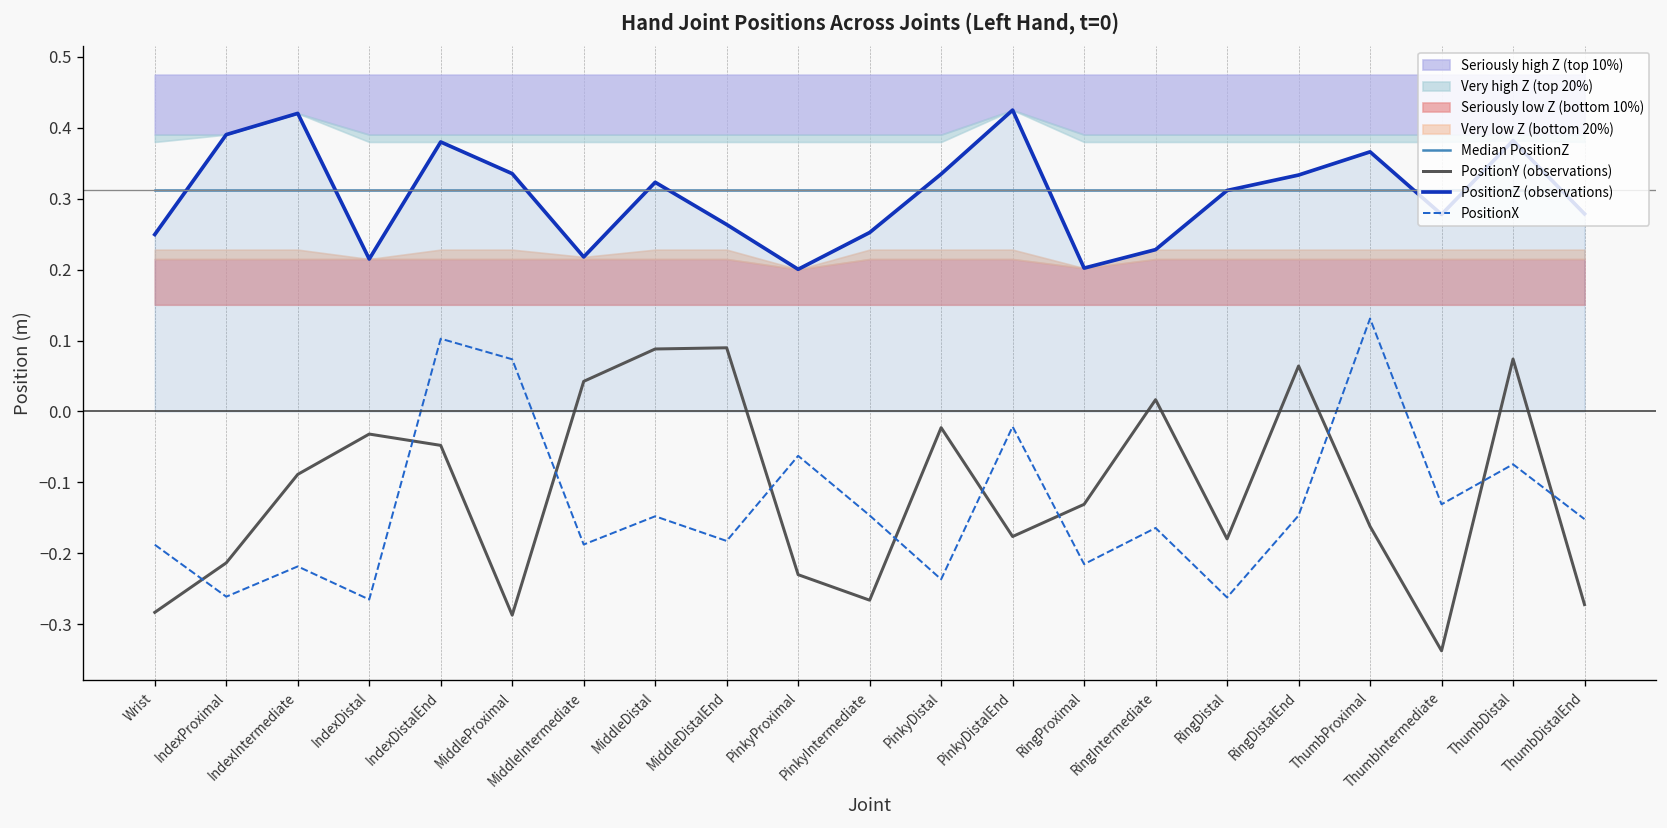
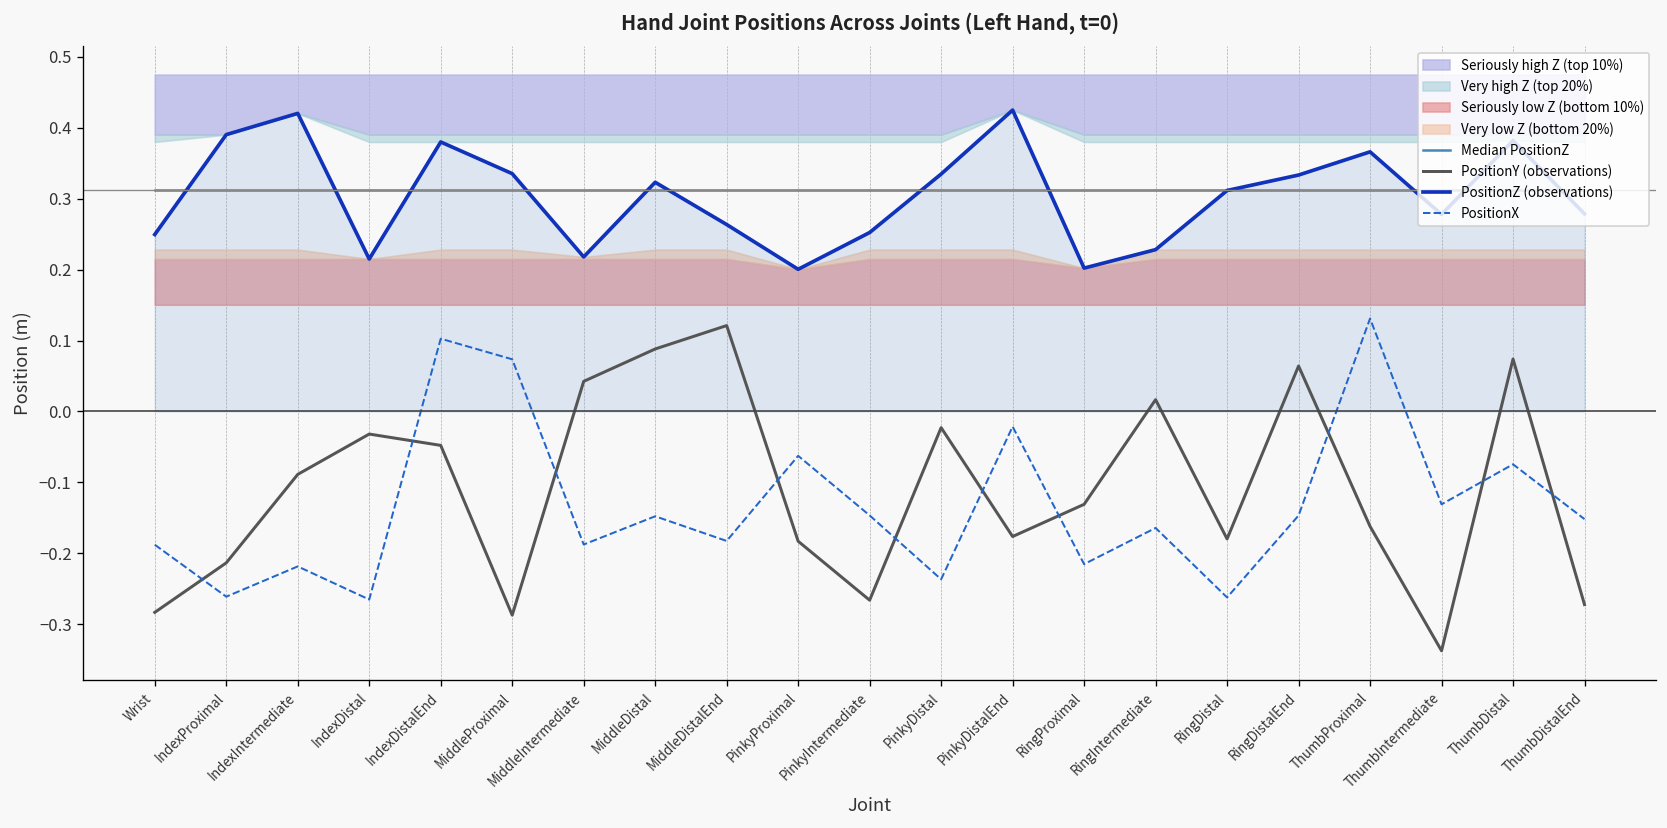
  {
    "PositionY (observations)": {
      "Wrist": -0.28,
      "IndexProximal": -0.21,
      "IndexIntermediate": -0.09,
      "IndexDistal": -0.03,
      "IndexDistalEnd": -0.05,
      "MiddleProximal": -0.29,
      "MiddleIntermediate": 0.04,
      "MiddleDistal": 0.09,
-     "MiddleDistalEnd": 0.09,
-     "PinkyProximal": -0.23,
+     "MiddleDistalEnd": 0.12,
+     "PinkyProximal": -0.18,
      "PinkyIntermediate": -0.27,
      "PinkyDistal": -0.02,
      "PinkyDistalEnd": -0.18,
      "RingProximal": -0.13,
      "RingIntermediate": 0.02,
      "RingDistal": -0.18,
      "RingDistalEnd": 0.06,
      "ThumbProximal": -0.16,
      "ThumbIntermediate": -0.34,
      "ThumbDistal": 0.07,
      "ThumbDistalEnd": -0.27
    }
  }
